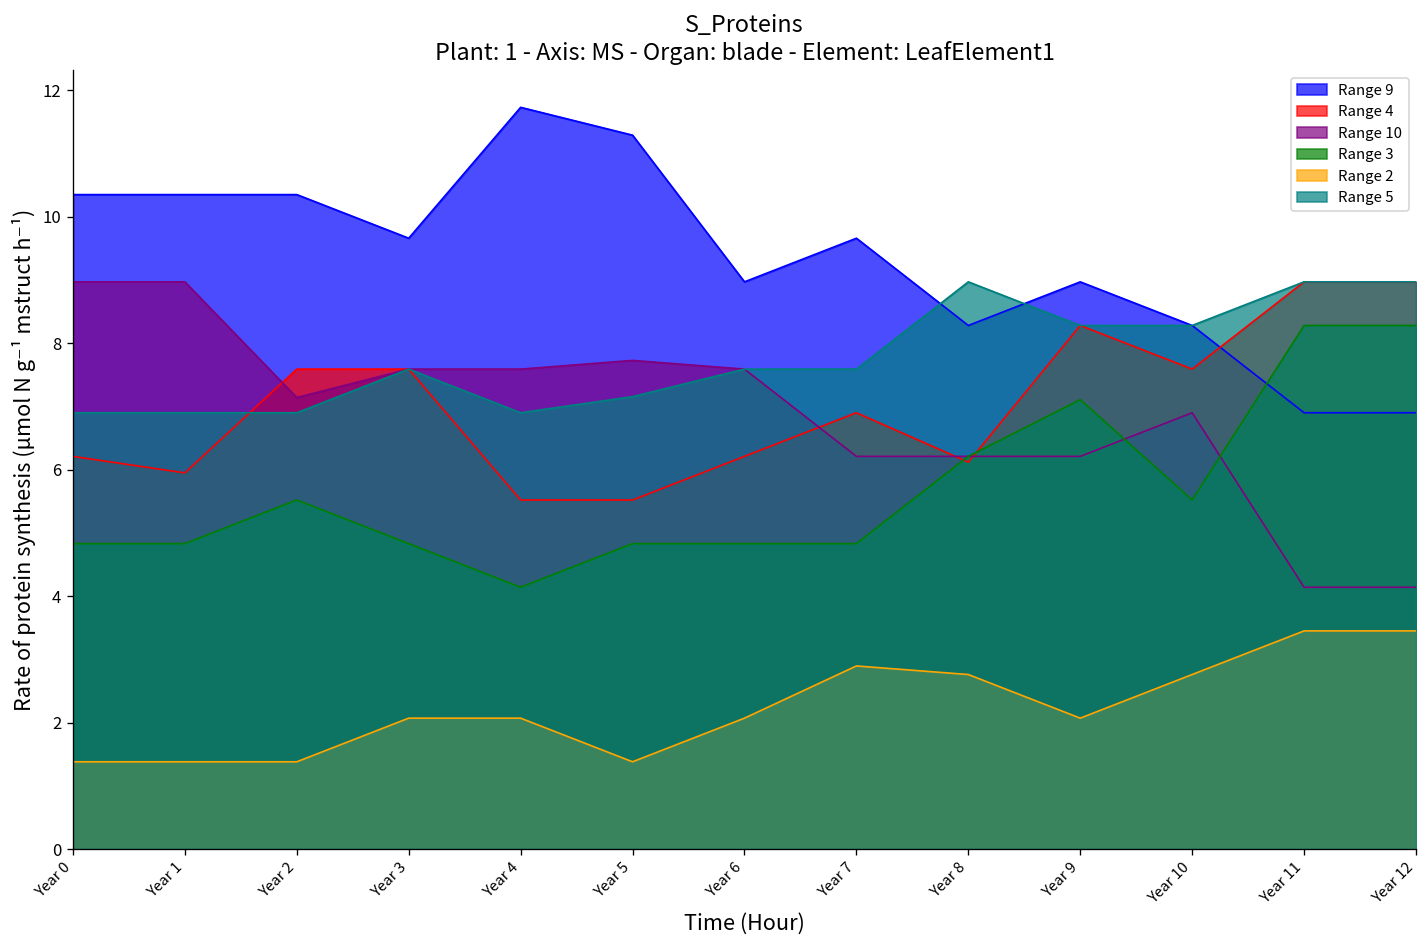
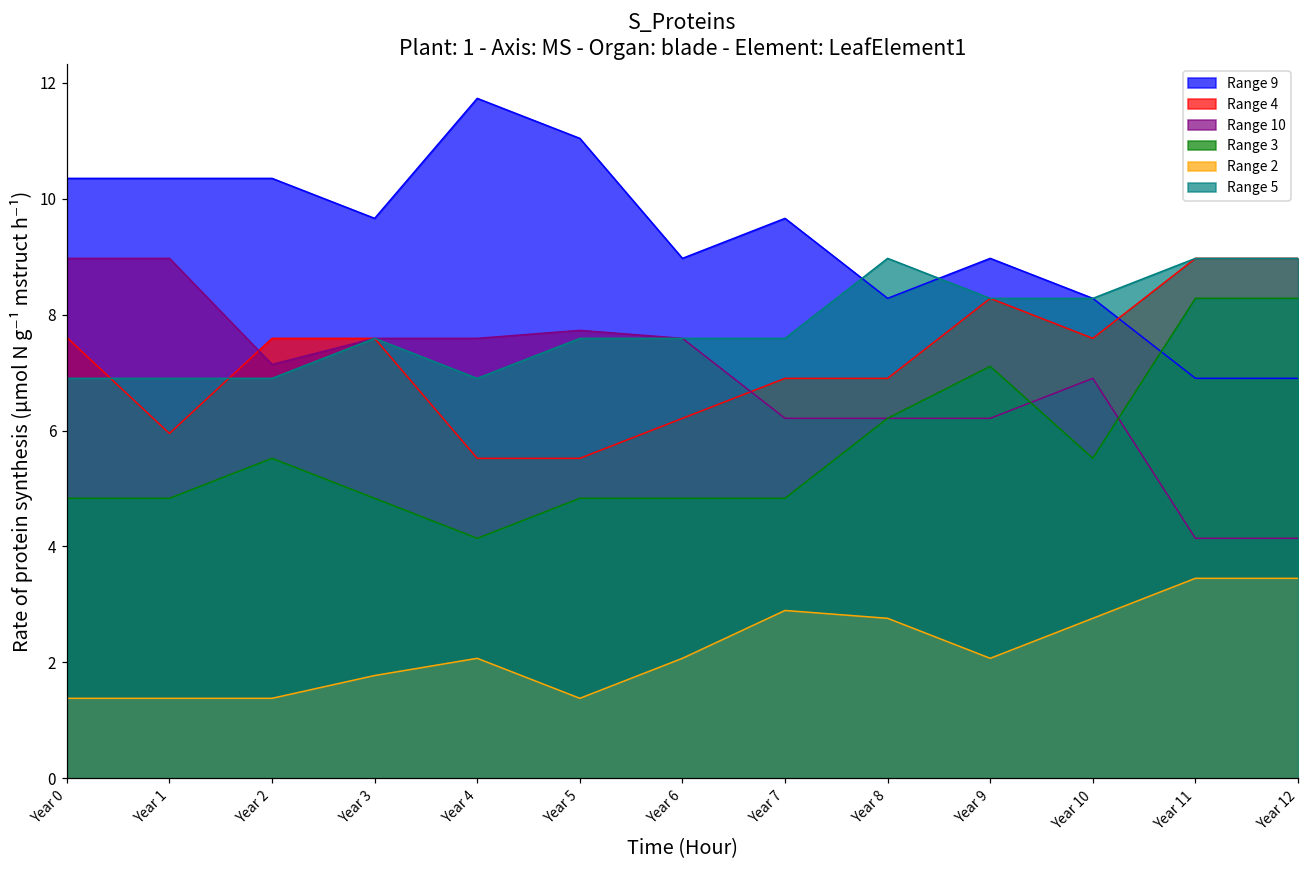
  {
    "Range 9": {
      "Year 0": 10.4,
      "Year 1": 10.4,
      "Year 2": 10.4,
      "Year 3": 9.7,
      "Year 4": 11.7,
-     "Year 5": 11.3,
+     "Year 5": 11.0,
      "Year 6": 9.0,
      "Year 7": 9.7,
      "Year 8": 8.3,
      "Year 9": 9.0,
      "Year 11": 6.9,
      "Year 12": 6.9
    },
    "Range 4": {
-     "Year 0": 6.2,
+     "Year 0": 7.6,
      "Year 1": 5.9,
      "Year 2": 7.6,
      "Year 4": 5.5,
      "Year 5": 5.5,
      "Year 6": 6.2,
      "Year 7": 6.9,
-     "Year 8": 6.1,
+     "Year 8": 6.9,
      "Year 10": 7.6
    },
    "Range 10": {
      "Year 0": 9.0,
      "Year 1": 9.0,
      "Year 2": 7.1,
      "Year 4": 7.6,
      "Year 5": 7.7,
      "Year 7": 6.2,
      "Year 9": 6.2,
      "Year 10": 6.9,
      "Year 11": 4.1,
      "Year 12": 4.1
    },
    "Range 3": {
      "Year 0": 4.8,
      "Year 1": 4.8,
      "Year 2": 5.5,
      "Year 3": 4.8,
      "Year 4": 4.1,
      "Year 5": 4.8,
      "Year 6": 4.8,
      "Year 7": 4.8,
      "Year 9": 7.1,
      "Year 10": 5.5,
      "Year 11": 8.3,
      "Year 12": 8.3
    },
    "Range 2": {
      "Year 0": 1.4,
      "Year 1": 1.4,
      "Year 2": 1.4,
-     "Year 3": 2.1,
+     "Year 3": 1.8,
      "Year 4": 2.1,
      "Year 5": 1.4,
      "Year 6": 2.1,
      "Year 7": 2.9,
      "Year 8": 2.8,
      "Year 9": 2.1,
      "Year 10": 2.8,
      "Year 11": 3.5,
      "Year 12": 3.5
    },
    "Range 5": {
      "Year 0": 6.9,
      "Year 1": 6.9,
      "Year 2": 6.9,
      "Year 4": 6.9,
-     "Year 5": 7.2,
+     "Year 5": 7.6,
      "Year 7": 7.6,
      "Year 8": 9.0
    }
  }
